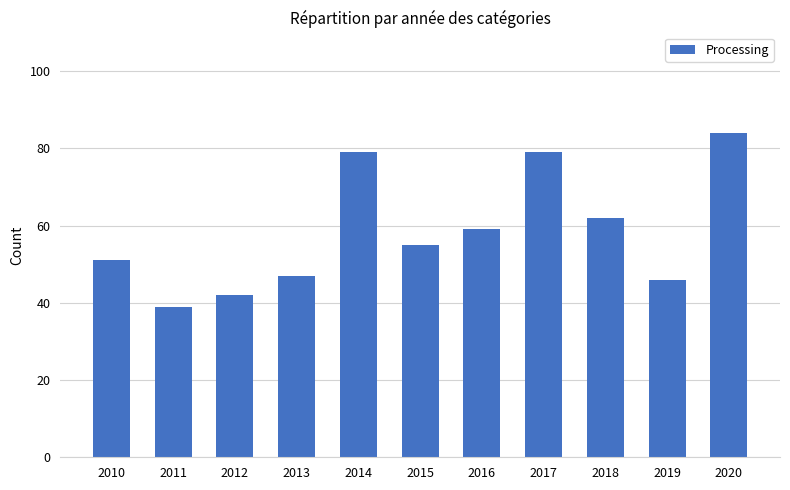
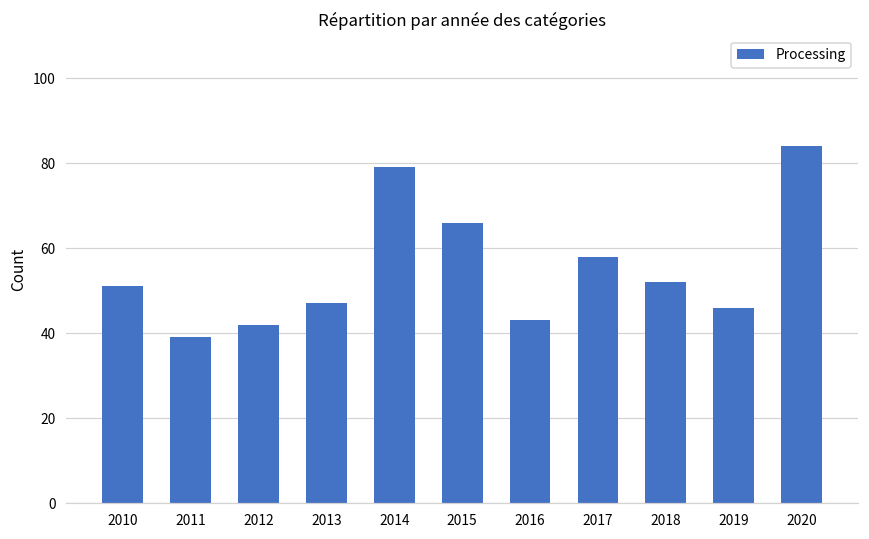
  {
    "2010": 51,
    "2011": 39,
    "2012": 42,
    "2013": 47,
    "2014": 79,
-   "2015": 55,
-   "2016": 59,
-   "2017": 79,
-   "2018": 62,
+   "2015": 66,
+   "2016": 43,
+   "2017": 58,
+   "2018": 52,
    "2019": 46,
    "2020": 84
  }
